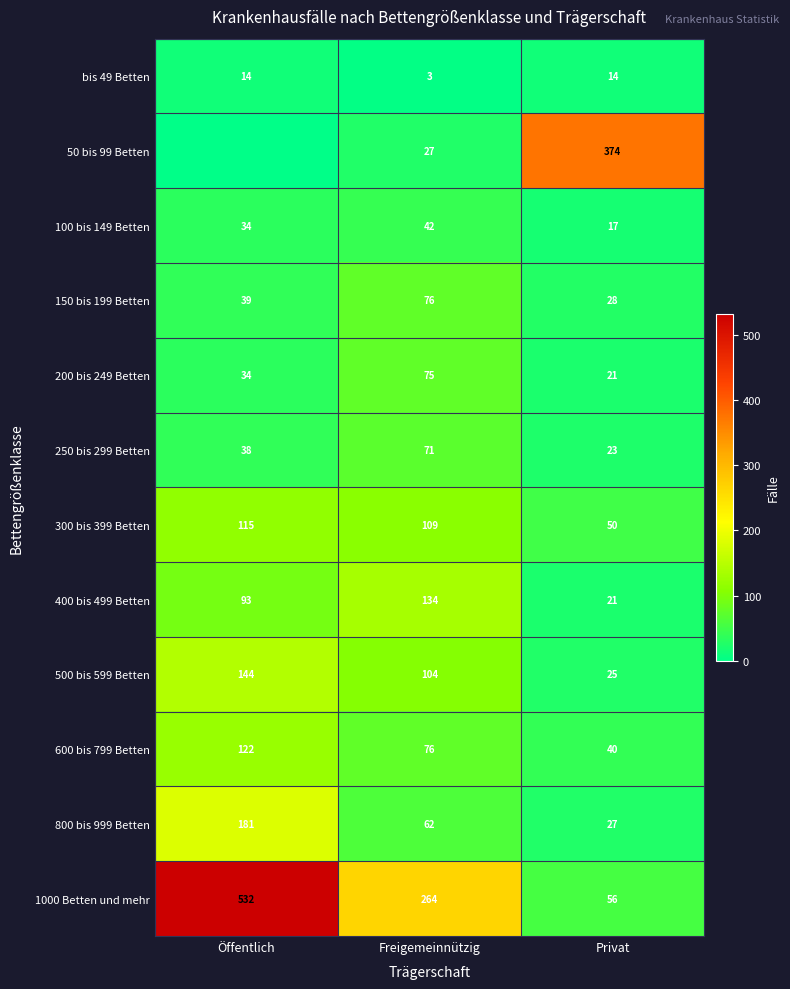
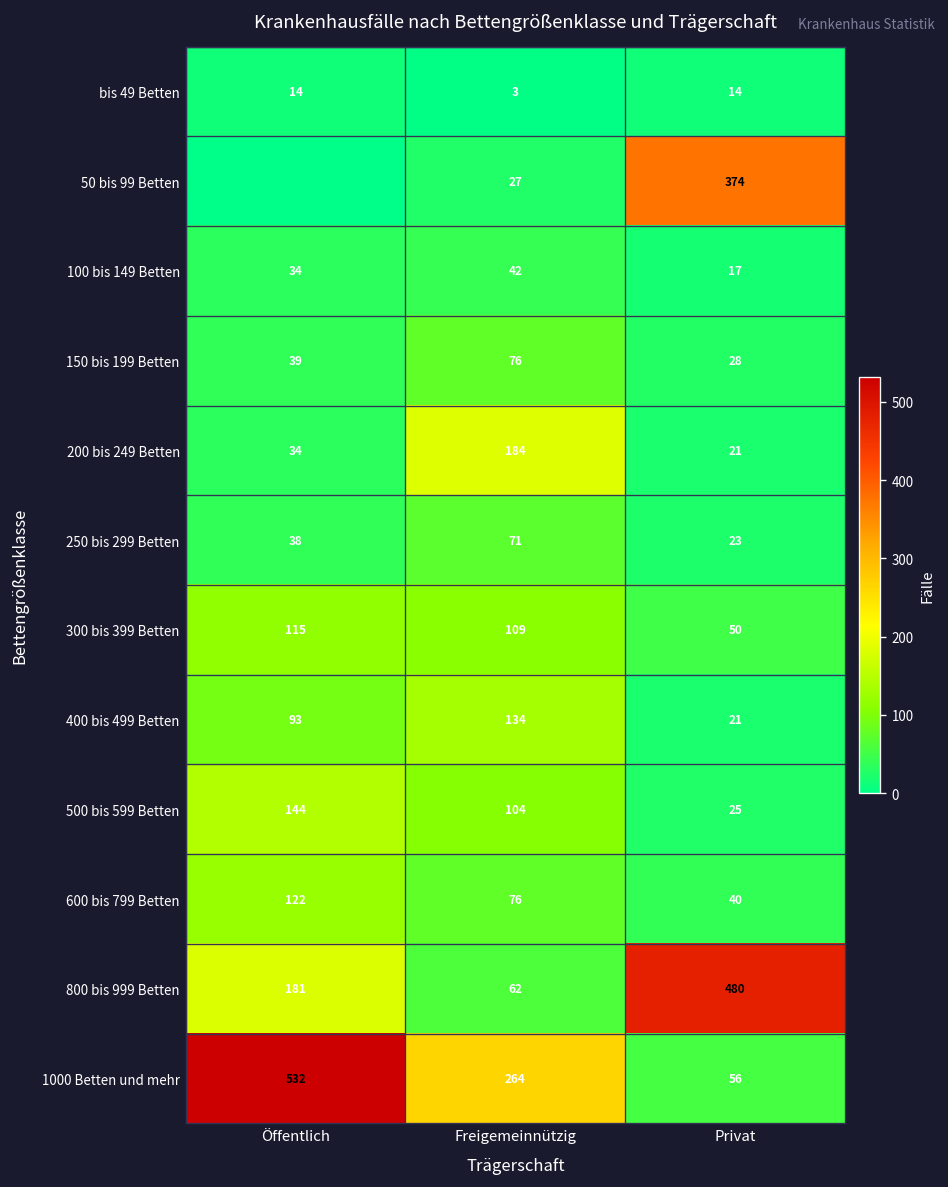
  {
    "bis 49 Betten": {
      "Öffentlich": 14,
      "Freigemeinnützig": 3,
      "Privat": 14
    },
    "50 bis 99 Betten": {
      "Freigemeinnützig": 27,
      "Privat": 374
    },
    "100 bis 149 Betten": {
      "Öffentlich": 34,
      "Freigemeinnützig": 42,
      "Privat": 17
    },
    "150 bis 199 Betten": {
      "Öffentlich": 39,
      "Freigemeinnützig": 76,
      "Privat": 28
    },
    "200 bis 249 Betten": {
      "Öffentlich": 34,
-     "Freigemeinnützig": 75,
+     "Freigemeinnützig": 184,
      "Privat": 21
    },
    "250 bis 299 Betten": {
      "Öffentlich": 38,
      "Freigemeinnützig": 71,
      "Privat": 23
    },
    "300 bis 399 Betten": {
      "Öffentlich": 115,
      "Freigemeinnützig": 109,
      "Privat": 50
    },
    "400 bis 499 Betten": {
      "Öffentlich": 93,
      "Freigemeinnützig": 134,
      "Privat": 21
    },
    "500 bis 599 Betten": {
      "Öffentlich": 144,
      "Freigemeinnützig": 104,
      "Privat": 25
    },
    "600 bis 799 Betten": {
      "Öffentlich": 122,
      "Freigemeinnützig": 76,
      "Privat": 40
    },
    "800 bis 999 Betten": {
      "Öffentlich": 181,
      "Freigemeinnützig": 62,
-     "Privat": 27
+     "Privat": 480
    },
    "1000 Betten und mehr": {
      "Öffentlich": 532,
      "Freigemeinnützig": 264,
      "Privat": 56
    }
  }
